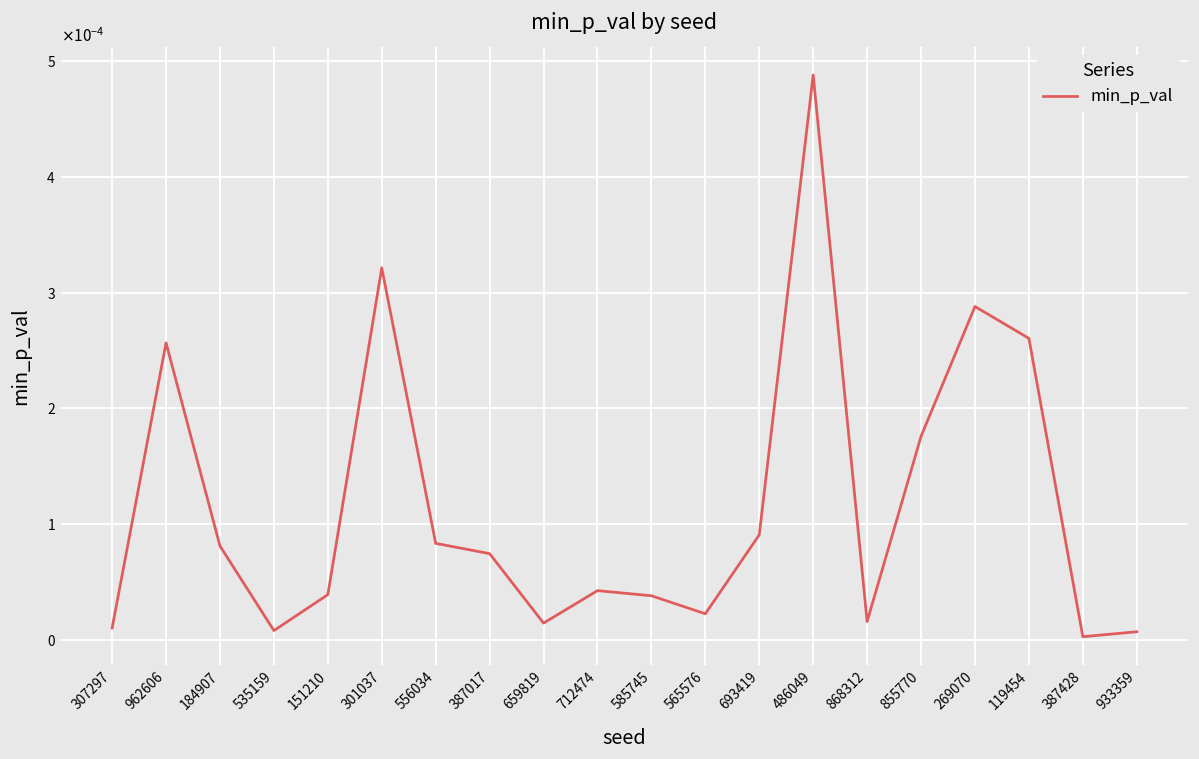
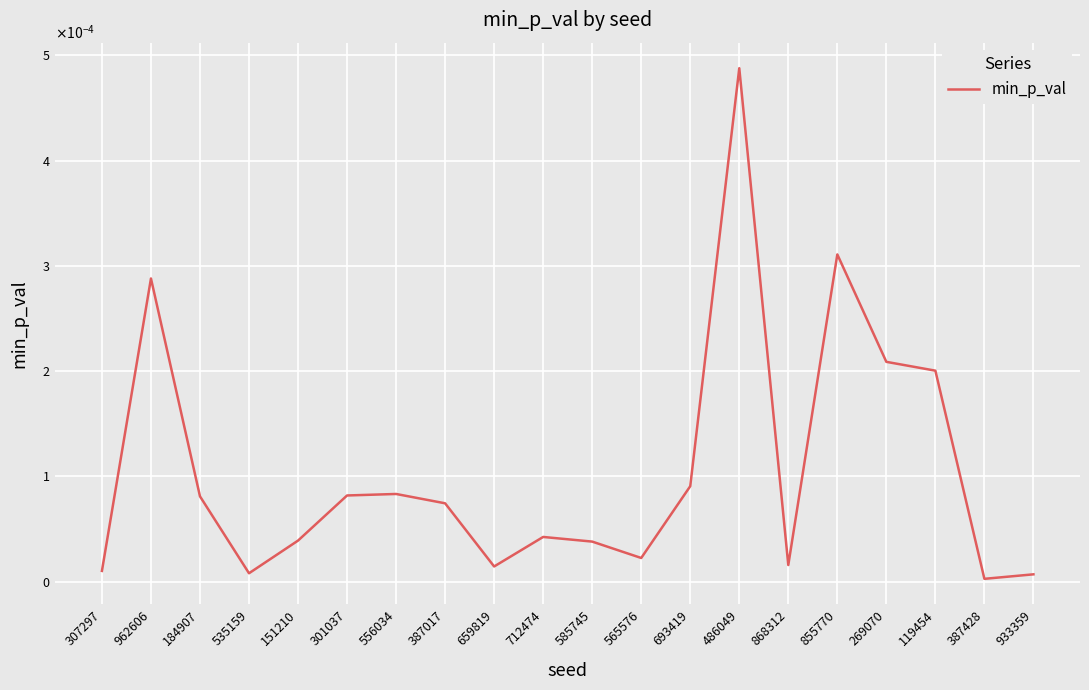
  {
    "307297": 0.000010,
-   "962606": 0.000257,
+   "962606": 0.000288,
    "184907": 0.000081,
    "535159": 0.000008,
    "151210": 0.000039,
-   "301037": 0.000321,
+   "301037": 0.000082,
    "556034": 0.000083,
    "387017": 0.000075,
    "659819": 0.000014,
    "712474": 0.000043,
    "585745": 0.000038,
    "565576": 0.000023,
    "693419": 0.000091,
    "486049": 0.000488,
    "868312": 0.000016,
-   "855770": 0.000176,
-   "269070": 0.000288,
-   "119454": 0.000260,
+   "855770": 0.000311,
+   "269070": 0.000209,
+   "119454": 0.000201,
    "387428": 0.000003,
    "933359": 0.000007
  }
